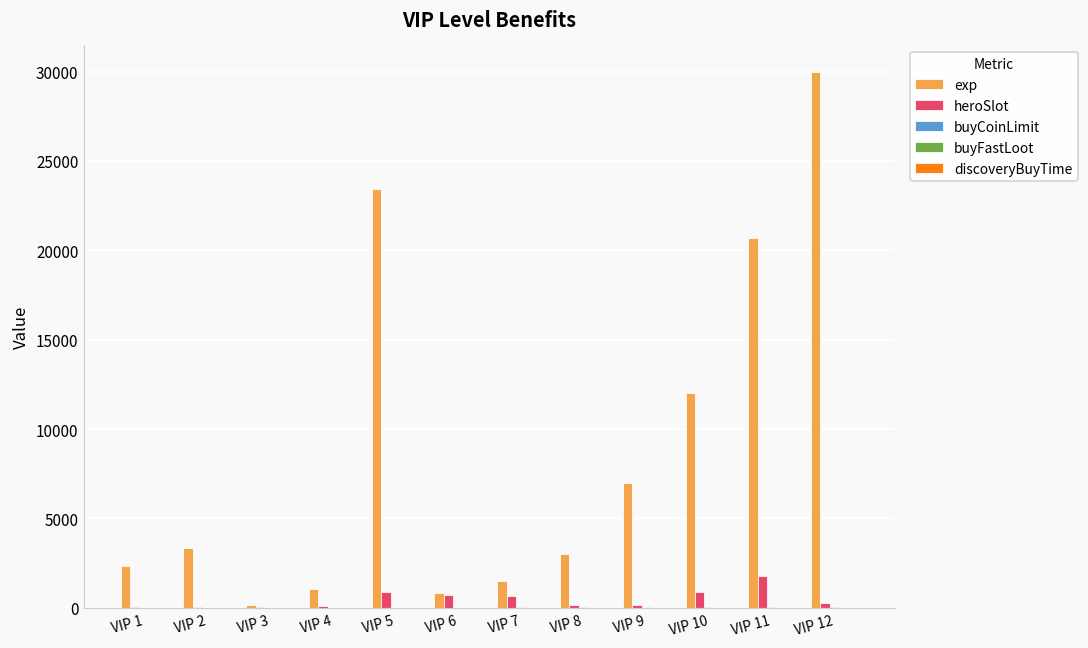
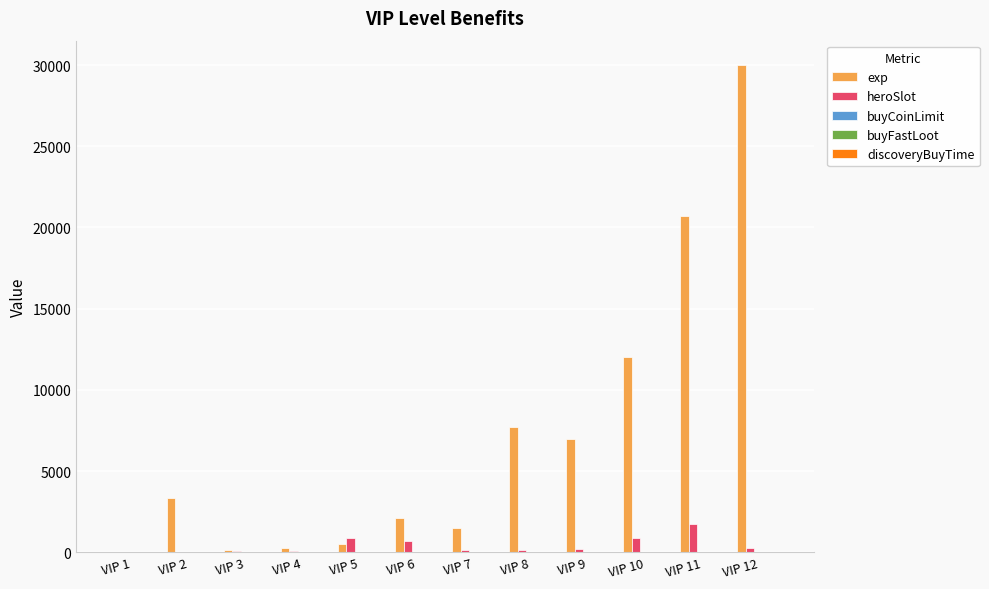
  {
    "exp": {
-     "VIP 1": 2400,
+     "VIP 1": 0,
      "VIP 2": 3300,
-     "VIP 4": 1000,
-     "VIP 5": 23400,
-     "VIP 6": 800,
+     "VIP 4": 300,
+     "VIP 5": 500,
+     "VIP 6": 2100,
      "VIP 7": 1500,
-     "VIP 8": 3000,
+     "VIP 8": 7700,
      "VIP 9": 7000,
      "VIP 10": 12000,
      "VIP 11": 20700,
      "VIP 12": 30000
    },
    "heroSlot": {
      "VIP 5": 900,
      "VIP 6": 700,
-     "VIP 7": 700,
+     "VIP 7": 100,
      "VIP 8": 200,
      "VIP 9": 200,
      "VIP 10": 900,
      "VIP 11": 1800,
      "VIP 12": 200
    }
  }
